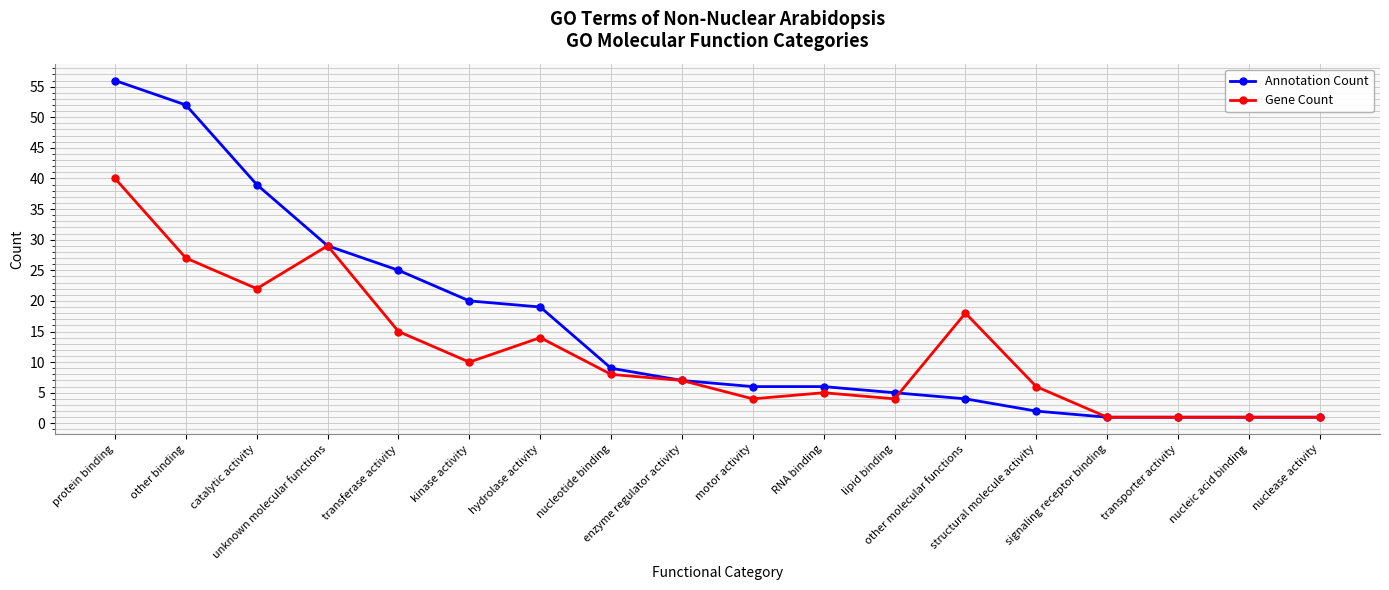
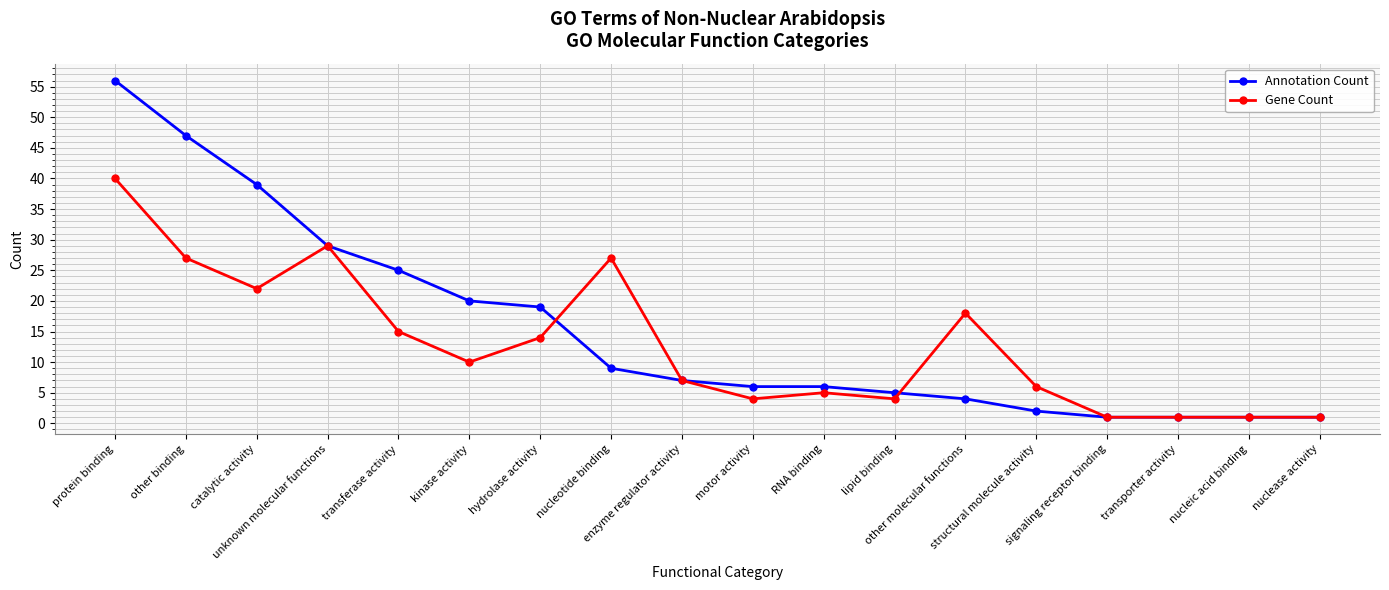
  {
    "Annotation Count": {
      "protein binding": 56,
-     "other binding": 52,
+     "other binding": 47,
      "catalytic activity": 39,
      "transferase activity": 25,
      "kinase activity": 20,
      "hydrolase activity": 19,
      "nucleotide binding": 9,
      "motor activity": 6,
      "RNA binding": 6,
      "lipid binding": 5,
      "other molecular functions": 4,
      "structural molecule activity": 2
    },
    "Gene Count": {
      "protein binding": 40,
      "other binding": 27,
      "catalytic activity": 22,
      "transferase activity": 15,
      "kinase activity": 10,
      "hydrolase activity": 14,
-     "nucleotide binding": 8,
+     "nucleotide binding": 27,
      "motor activity": 4,
      "RNA binding": 5,
      "lipid binding": 4,
      "other molecular functions": 18,
      "structural molecule activity": 6
    }
  }
